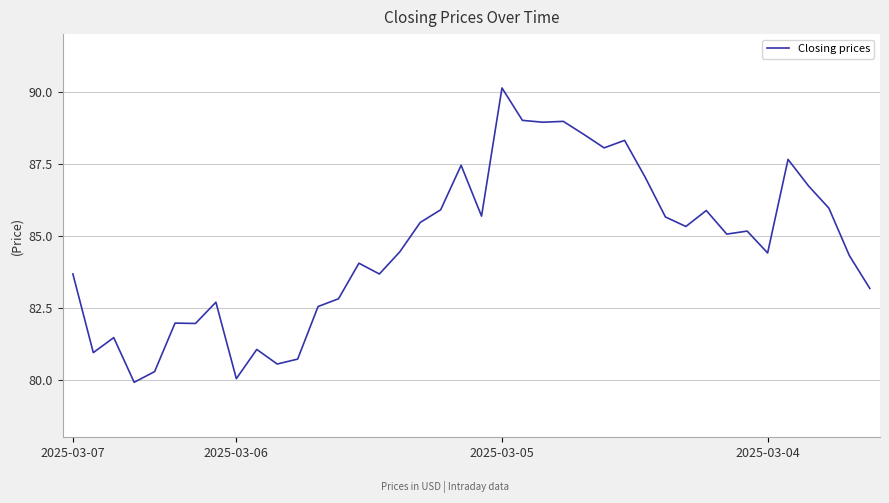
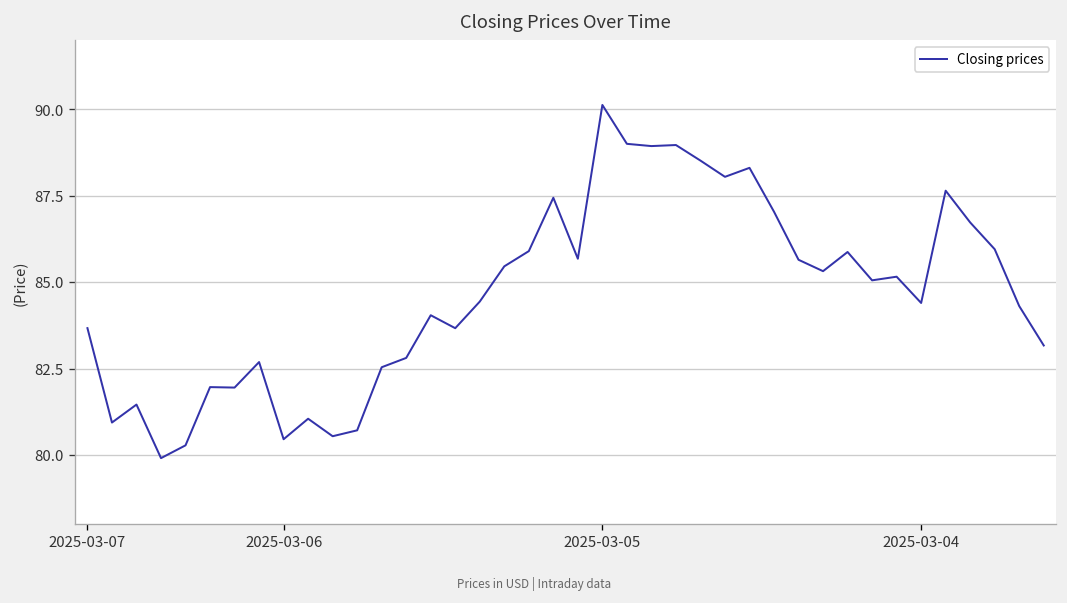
  {
    "2025-03-07": 83.7,
-   "2025-03-06": 80.0,
+   "2025-03-06": 80.5,
    "2025-03-05": 90.1,
    "2025-03-04": 84.4
  }
